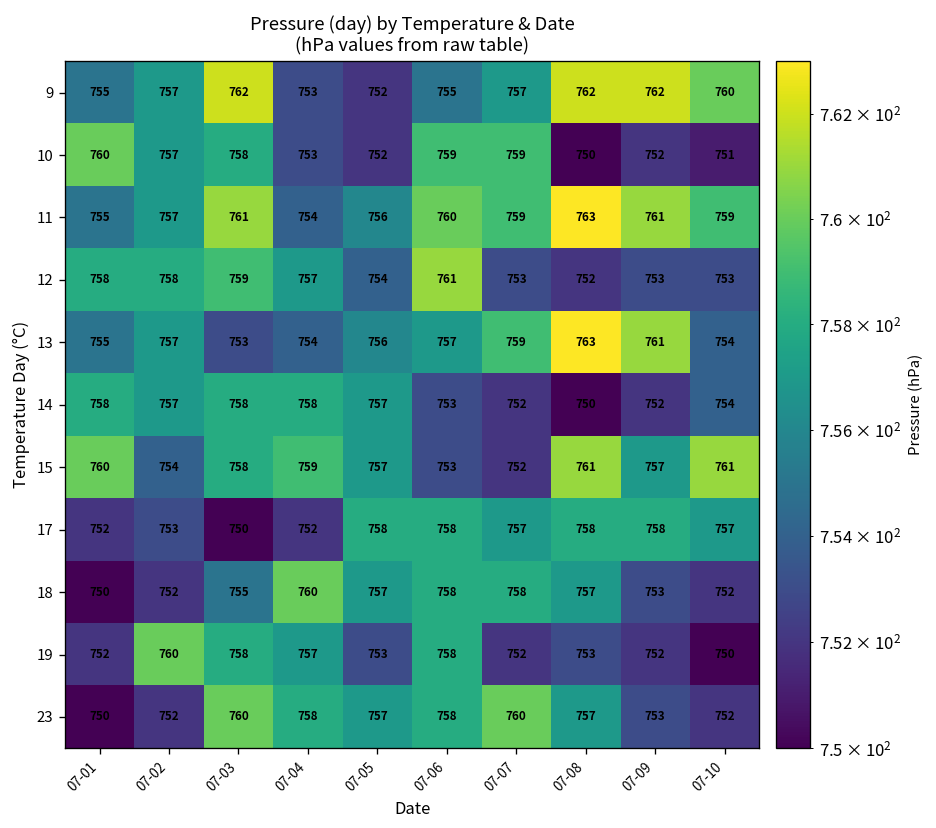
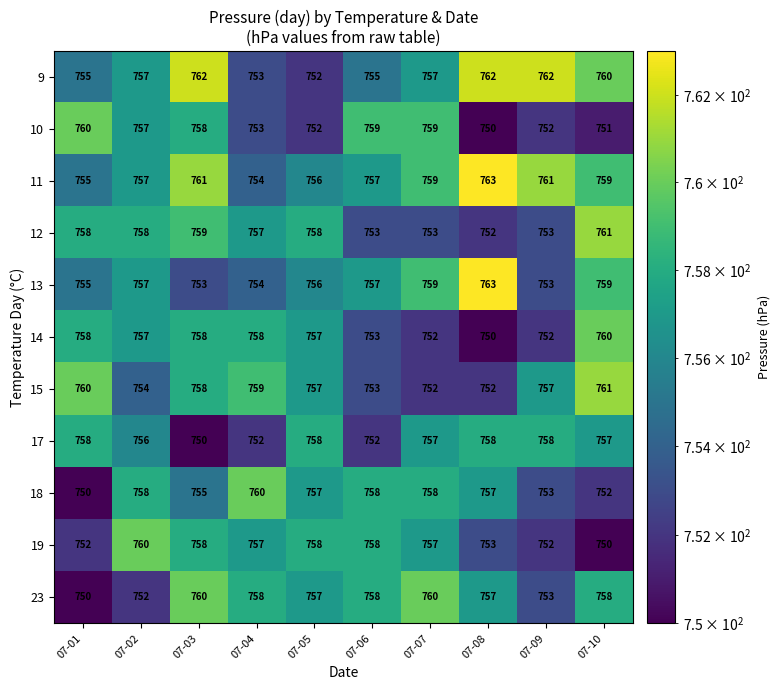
  {
    "9": {
      "07-01": 755,
      "07-02": 757,
      "07-03": 762,
      "07-04": 753,
      "07-05": 752,
      "07-06": 755,
      "07-07": 757,
      "07-08": 762,
      "07-09": 762,
      "07-10": 760
    },
    "10": {
      "07-01": 760,
      "07-02": 757,
      "07-03": 758,
      "07-04": 753,
      "07-05": 752,
      "07-06": 759,
      "07-07": 759,
      "07-08": 750,
      "07-09": 752,
      "07-10": 751
    },
    "11": {
      "07-01": 755,
      "07-02": 757,
      "07-03": 761,
      "07-04": 754,
      "07-05": 756,
-     "07-06": 760,
+     "07-06": 757,
      "07-07": 759,
      "07-08": 763,
      "07-09": 761,
      "07-10": 759
    },
    "12": {
      "07-01": 758,
      "07-02": 758,
      "07-03": 759,
      "07-04": 757,
-     "07-05": 754,
-     "07-06": 761,
+     "07-05": 758,
+     "07-06": 753,
      "07-07": 753,
      "07-08": 752,
      "07-09": 753,
-     "07-10": 753
+     "07-10": 761
    },
    "13": {
      "07-01": 755,
      "07-02": 757,
      "07-03": 753,
      "07-04": 754,
      "07-05": 756,
      "07-06": 757,
      "07-07": 759,
      "07-08": 763,
-     "07-09": 761,
-     "07-10": 754
+     "07-09": 753,
+     "07-10": 759
    },
    "14": {
      "07-01": 758,
      "07-02": 757,
      "07-03": 758,
      "07-04": 758,
      "07-05": 757,
      "07-06": 753,
      "07-07": 752,
      "07-08": 750,
      "07-09": 752,
-     "07-10": 754
+     "07-10": 760
    },
    "15": {
      "07-01": 760,
      "07-02": 754,
      "07-03": 758,
      "07-04": 759,
      "07-05": 757,
      "07-06": 753,
      "07-07": 752,
-     "07-08": 761,
+     "07-08": 752,
      "07-09": 757,
      "07-10": 761
    },
    "17": {
-     "07-01": 752,
-     "07-02": 753,
+     "07-01": 758,
+     "07-02": 756,
      "07-03": 750,
      "07-04": 752,
      "07-05": 758,
-     "07-06": 758,
+     "07-06": 752,
      "07-07": 757,
      "07-08": 758,
      "07-09": 758,
      "07-10": 757
    },
    "18": {
      "07-01": 750,
-     "07-02": 752,
+     "07-02": 758,
      "07-03": 755,
      "07-04": 760,
      "07-05": 757,
      "07-06": 758,
      "07-07": 758,
      "07-08": 757,
      "07-09": 753,
      "07-10": 752
    },
    "19": {
      "07-01": 752,
      "07-02": 760,
      "07-03": 758,
      "07-04": 757,
-     "07-05": 753,
+     "07-05": 758,
      "07-06": 758,
-     "07-07": 752,
+     "07-07": 757,
      "07-08": 753,
      "07-09": 752,
      "07-10": 750
    },
    "23": {
      "07-01": 750,
      "07-02": 752,
      "07-03": 760,
      "07-04": 758,
      "07-05": 757,
      "07-06": 758,
      "07-07": 760,
      "07-08": 757,
      "07-09": 753,
-     "07-10": 752
+     "07-10": 758
    }
  }
